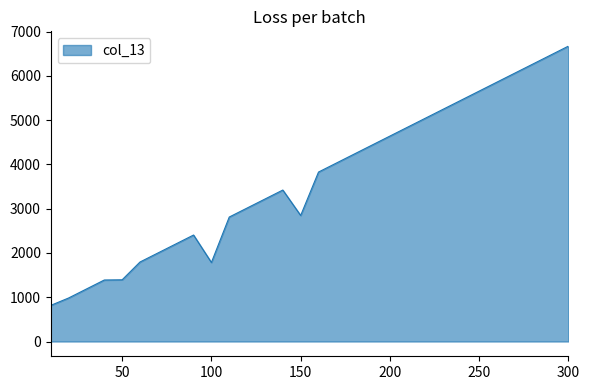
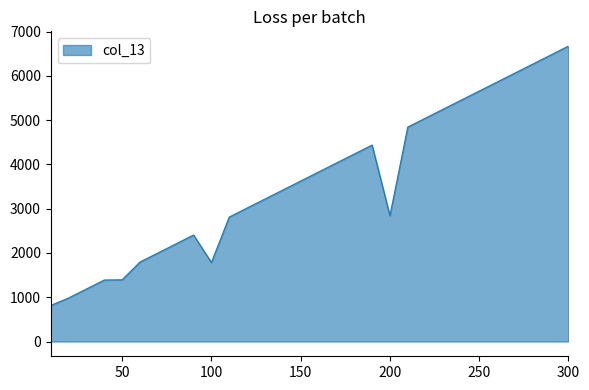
  {
    "50": 1400,
    "100": 1800,
-   "150": 2800,
-   "200": 4600,
+   "150": 3600,
+   "200": 2800,
    "250": 5700,
    "300": 6700
  }
